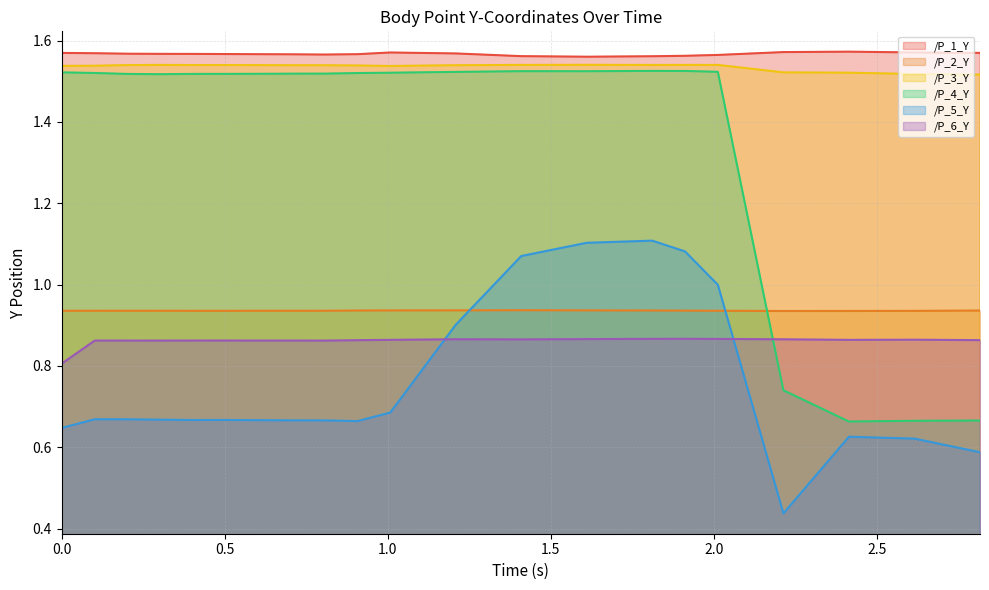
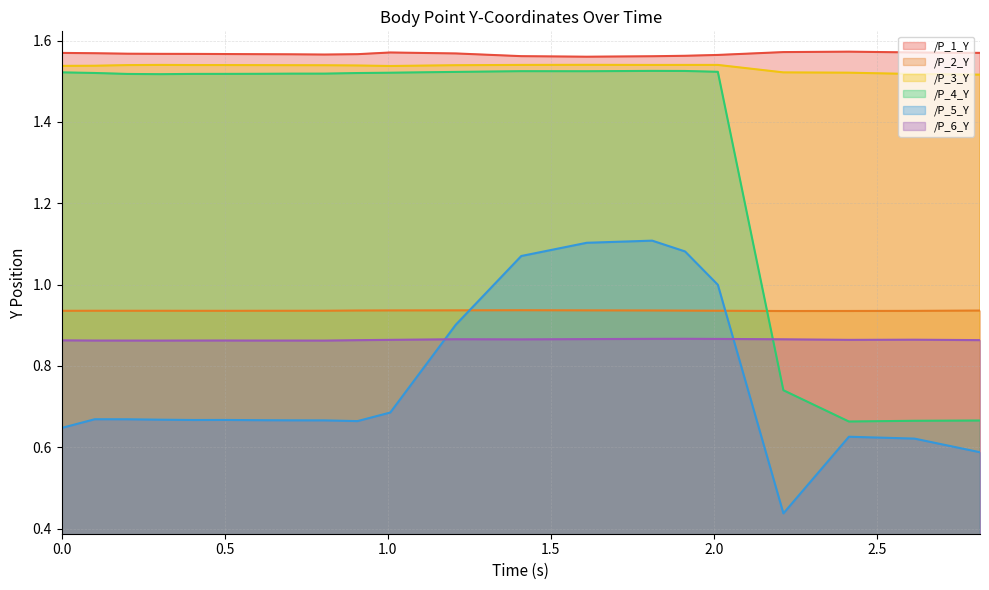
  {
    "/P_4_Y": {
      "0.0": 1.52
    },
    "/P_5_Y": {
      "0.0": 0.65
    },
    "/P_6_Y": {
-     "0.0": 0.81
+     "0.0": 0.86
    }
  }
